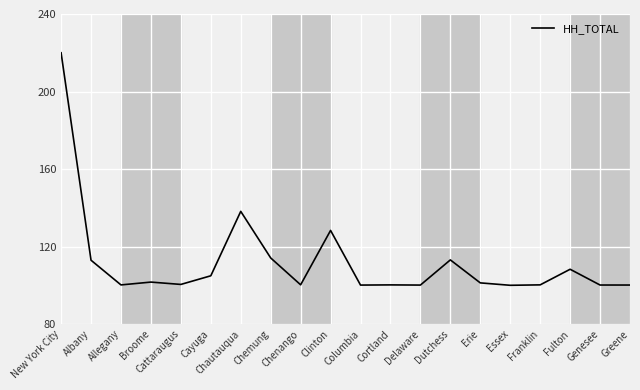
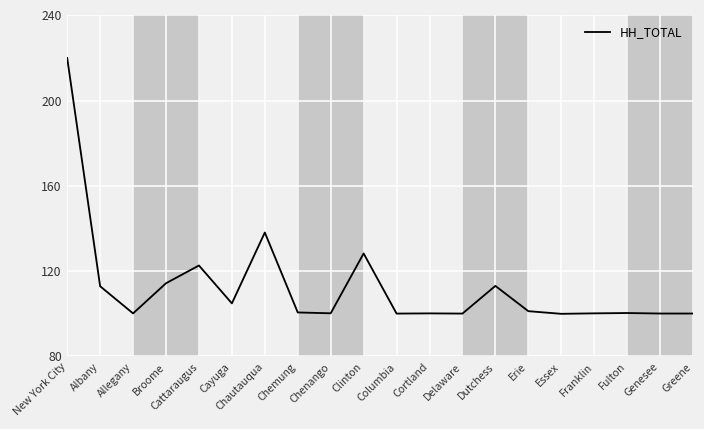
  {
    "New York City": 220,
    "Albany": 113,
    "Allegany": 100,
-   "Broome": 102,
-   "Cattaraugus": 100,
+   "Broome": 114,
+   "Cattaraugus": 123,
    "Cayuga": 105,
    "Chautauqua": 138,
-   "Chemung": 114,
+   "Chemung": 101,
    "Chenango": 100,
    "Clinton": 128,
    "Columbia": 100,
    "Cortland": 100,
    "Delaware": 100,
    "Dutchess": 113,
    "Erie": 101,
    "Essex": 100,
    "Franklin": 100,
-   "Fulton": 108,
+   "Fulton": 100,
    "Genesee": 100,
    "Greene": 100
  }
